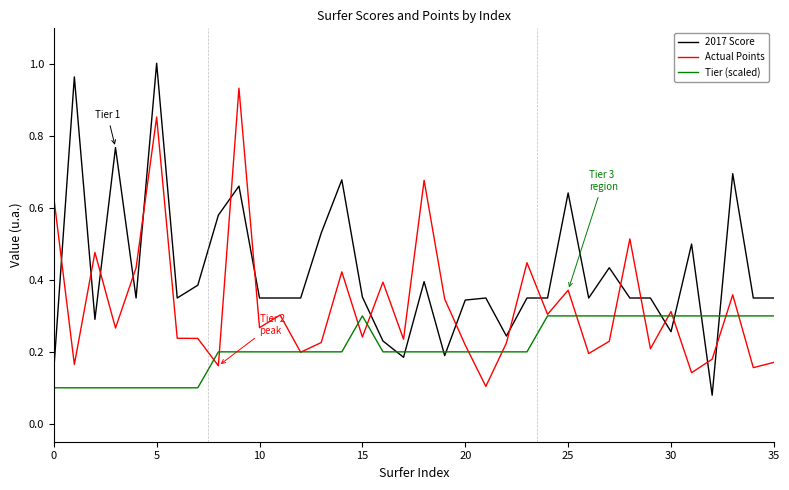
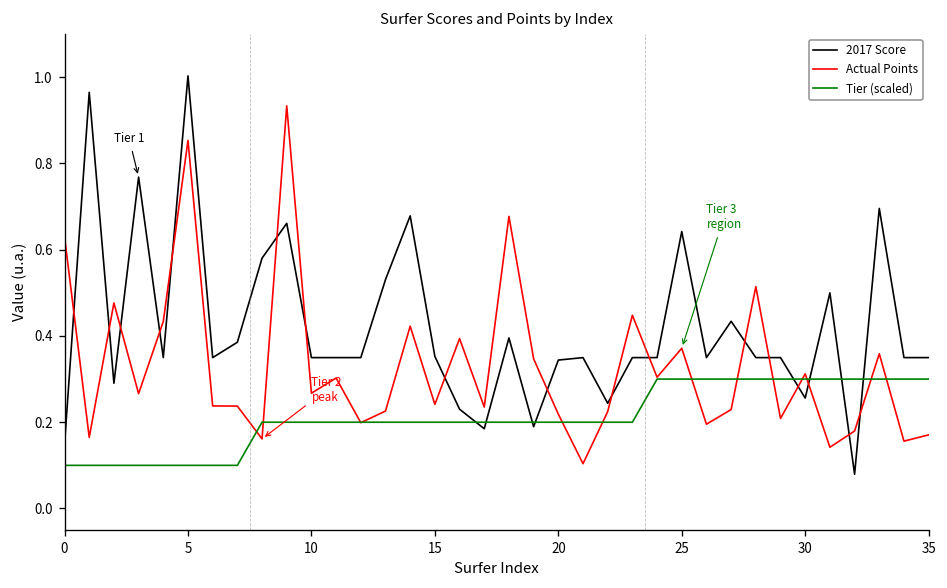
  {
    "2017 Score": {
      "0": 0.15,
      "5": 1.00,
      "10": 0.35,
      "15": 0.35,
      "20": 0.34,
      "25": 0.64,
      "30": 0.26,
      "35": 0.35
    },
    "Actual Points": {
      "0": 0.63,
      "5": 0.85,
      "15": 0.24,
      "20": 0.22,
      "25": 0.37,
      "30": 0.31,
      "35": 0.17
    },
    "Tier (scaled)": {
      "0": 0.10,
      "5": 0.10,
-     "15": 0.30,
+     "15": 0.20,
      "20": 0.20,
      "25": 0.30,
      "30": 0.30,
      "35": 0.30
    }
  }
